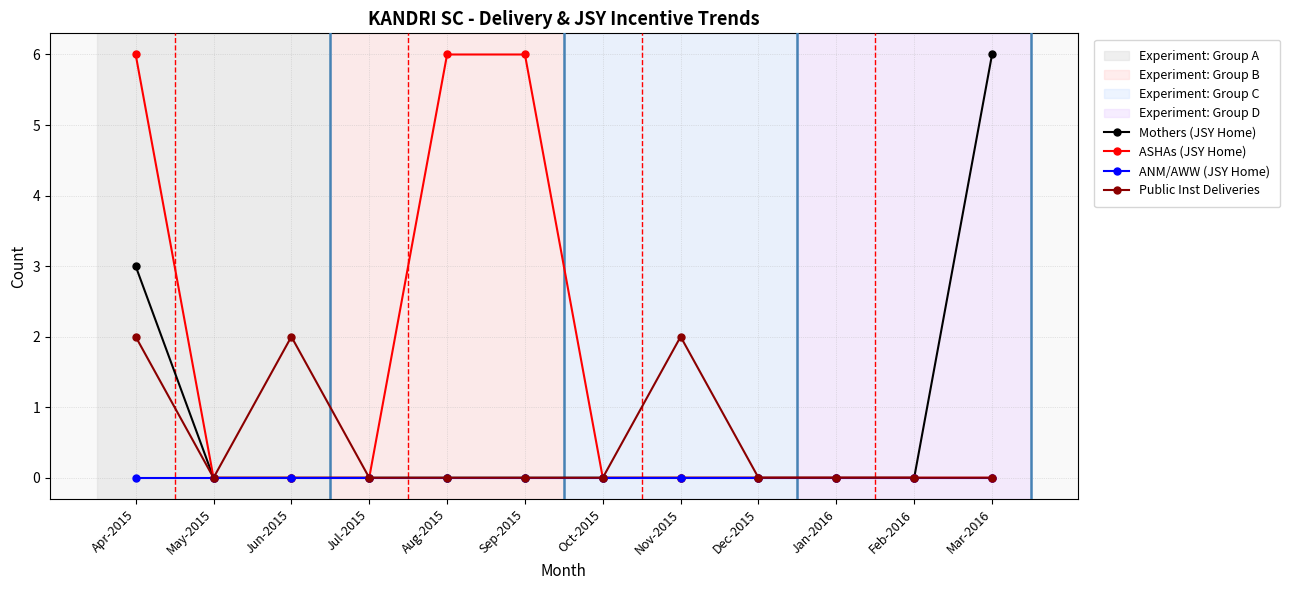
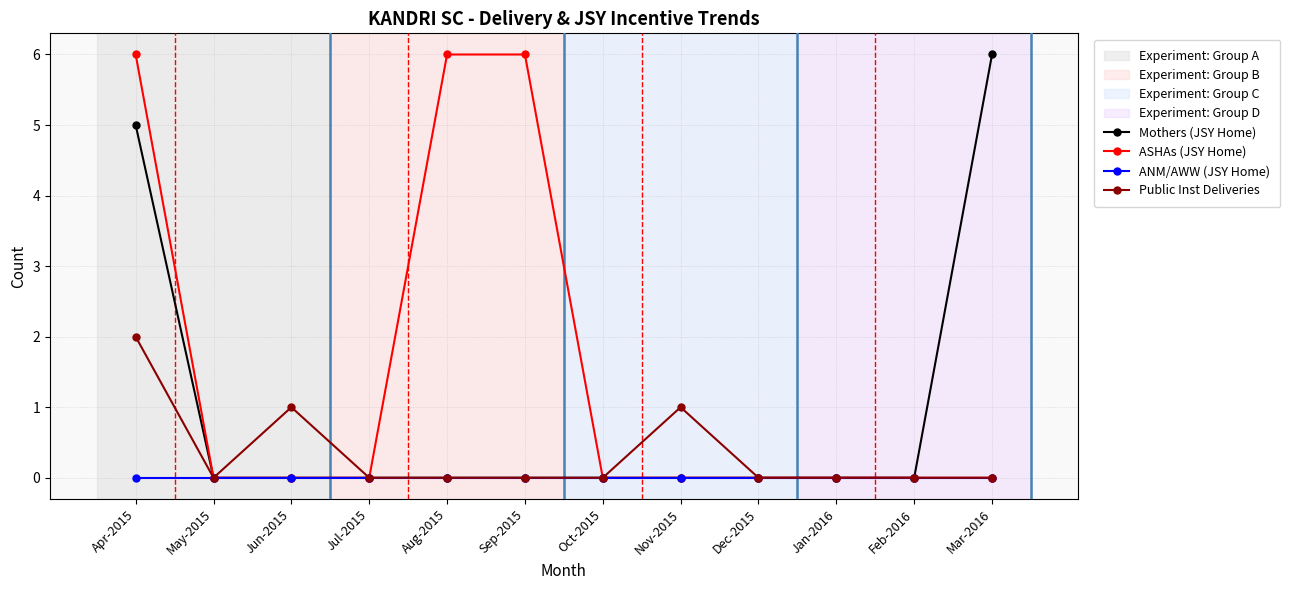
  {
    "Mothers (JSY Home)": {
-     "Apr-2015": 3,
+     "Apr-2015": 5,
      "Mar-2016": 6
    },
    "ASHAs (JSY Home)": {
      "Apr-2015": 6,
      "Aug-2015": 6,
      "Sep-2015": 6
    },
    "ANM/AWW (JSY Home)": {
      "Apr-2015": 0
    },
    "Public Inst Deliveries": {
      "Apr-2015": 2,
-     "Jun-2015": 2,
-     "Nov-2015": 2
+     "Jun-2015": 1,
+     "Nov-2015": 1
    }
  }
